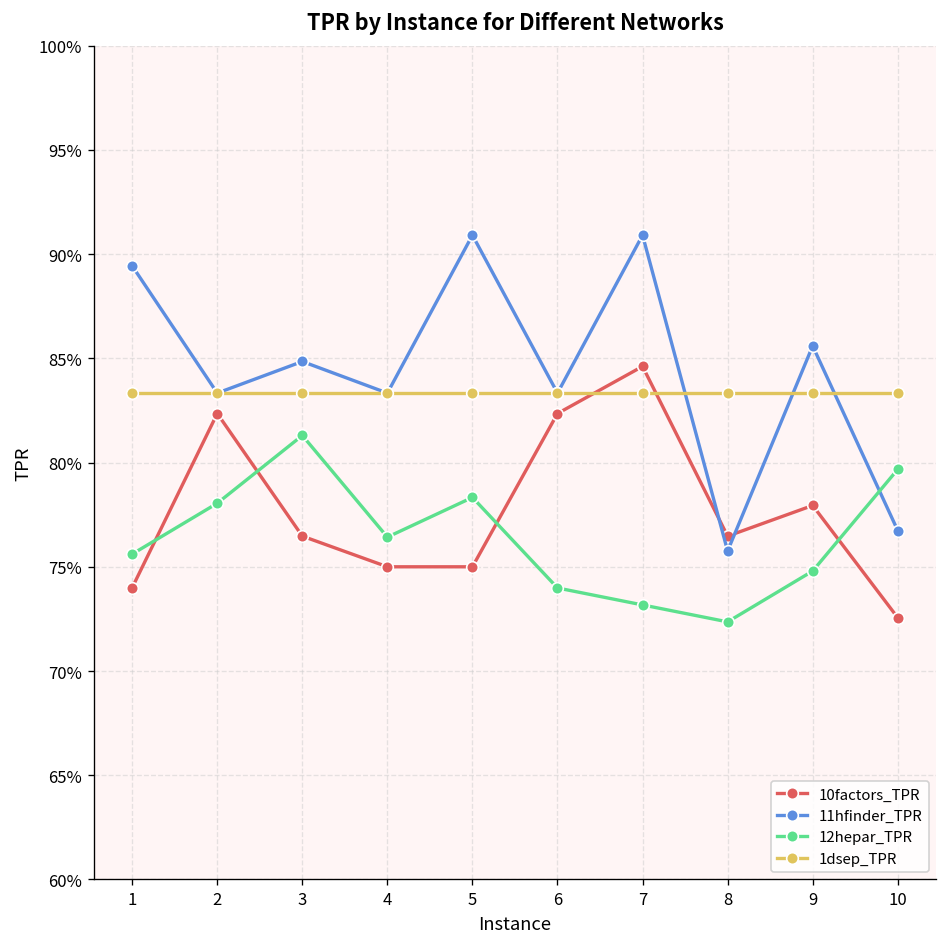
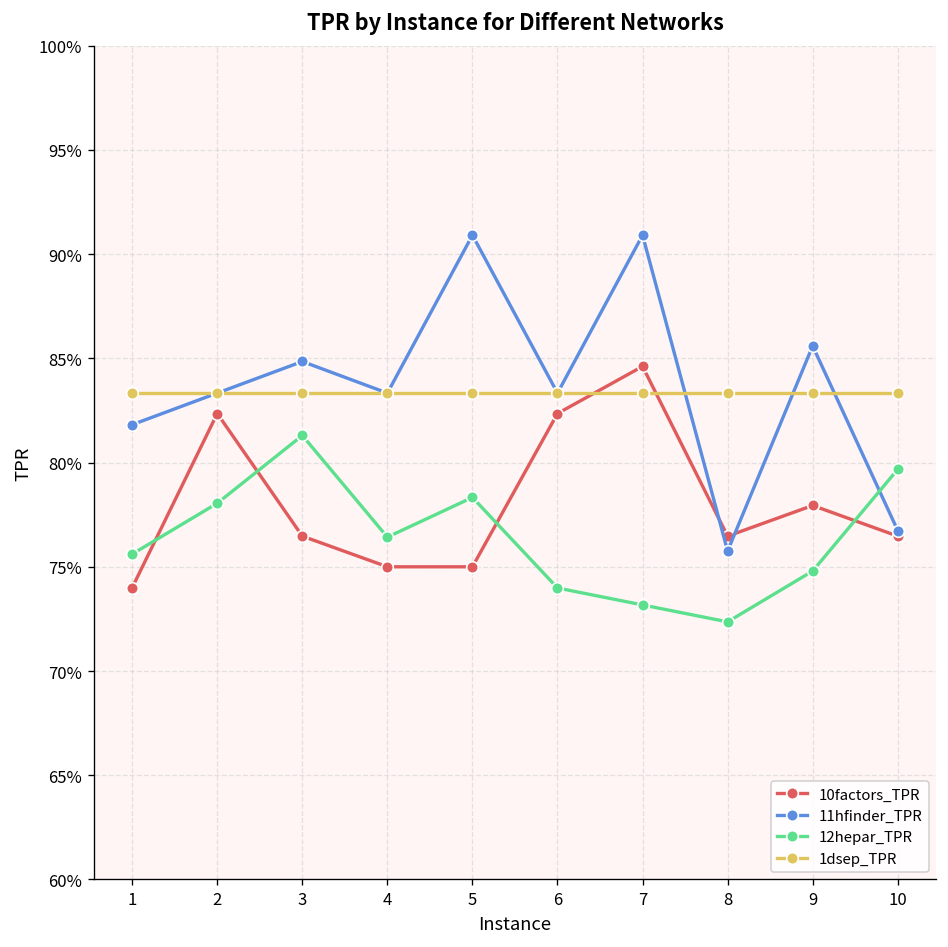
  {
    "10factors_TPR": {
      "1": "74.0%",
      "2": "82.4%",
      "3": "76.5%",
      "4": "75.0%",
      "5": "75.0%",
      "6": "82.4%",
      "7": "84.6%",
      "8": "76.5%",
      "9": "77.9%",
-     "10": "72.6%"
+     "10": "76.5%"
    },
    "11hfinder_TPR": {
-     "1": "89.4%",
+     "1": "81.8%",
      "3": "84.8%",
      "5": "90.9%",
      "7": "90.9%",
      "8": "75.8%",
      "9": "85.6%",
      "10": "76.7%"
    },
    "12hepar_TPR": {
      "1": "75.6%",
      "2": "78.0%",
      "3": "81.3%",
      "4": "76.4%",
      "5": "78.3%",
      "6": "74.0%",
      "7": "73.2%",
      "8": "72.4%",
      "9": "74.8%",
      "10": "79.7%"
    },
    "1dsep_TPR": {
      "1": "83.3%",
      "3": "83.3%",
      "5": "83.3%",
      "7": "83.3%",
      "8": "83.3%",
      "9": "83.3%",
      "10": "83.3%"
    }
  }
